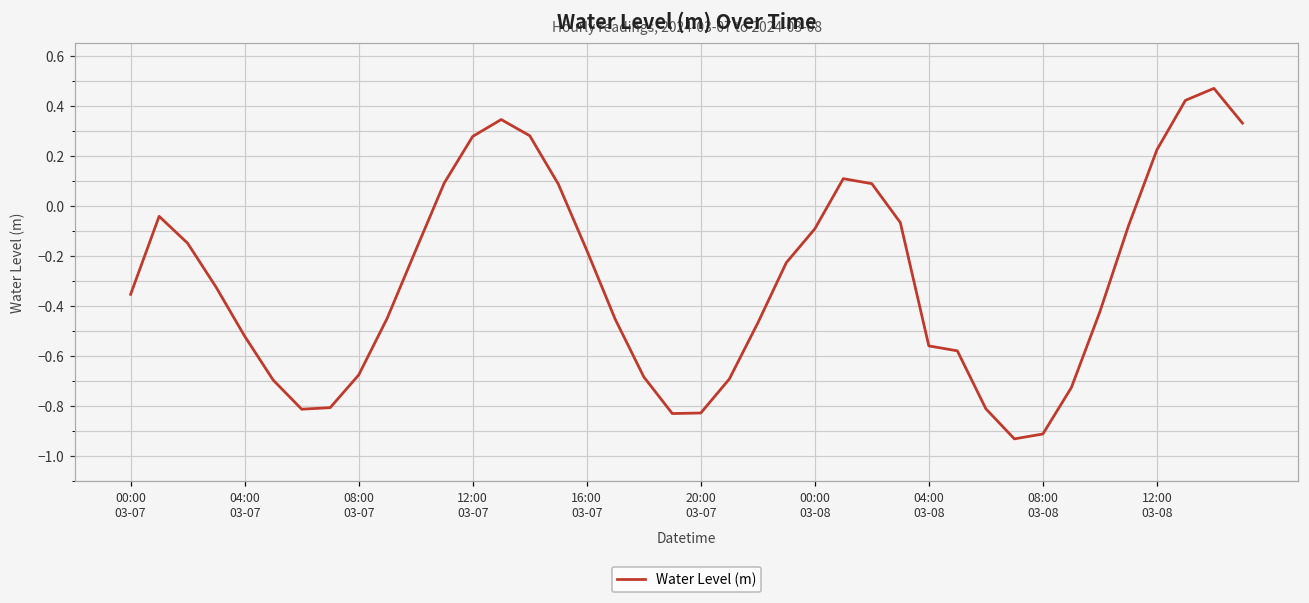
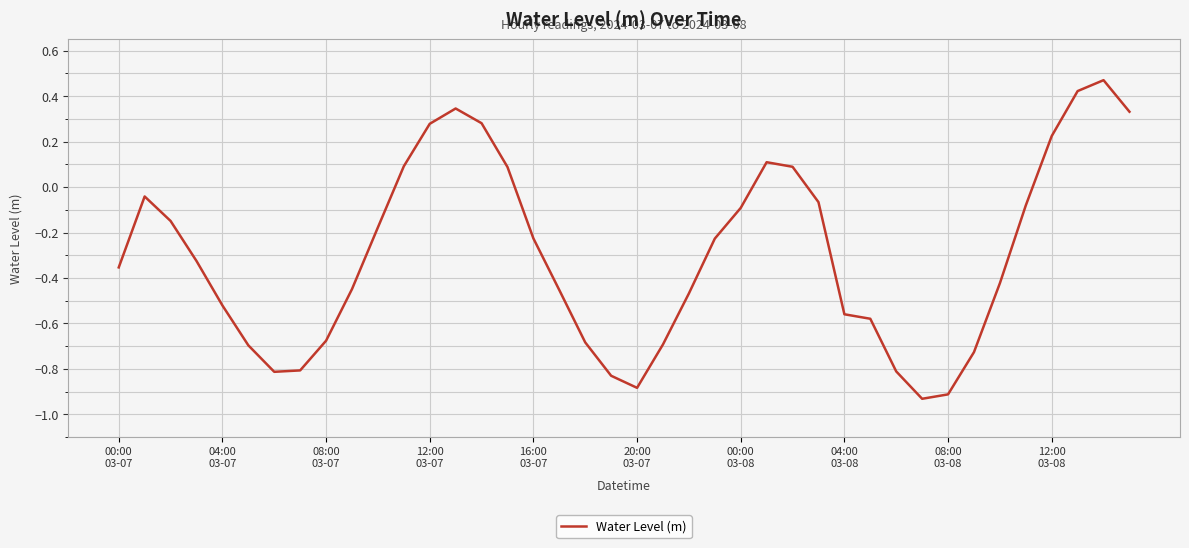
  {
    "00:00 03-07": -0.35,
    "04:00 03-07": -0.52,
    "08:00 03-07": -0.68,
    "12:00 03-07": 0.28,
-   "16:00 03-07": -0.18,
-   "20:00 03-07": -0.83,
+   "16:00 03-07": -0.23,
+   "20:00 03-07": -0.88,
    "00:00 03-08": -0.09,
    "04:00 03-08": -0.56,
    "08:00 03-08": -0.91,
    "12:00 03-08": 0.22
  }
